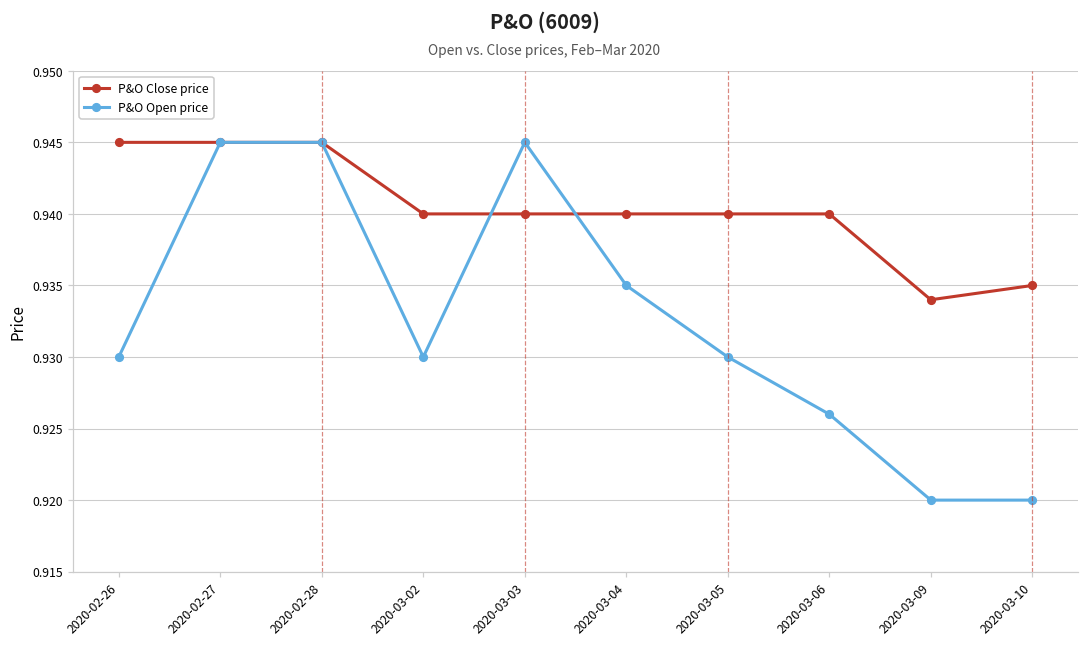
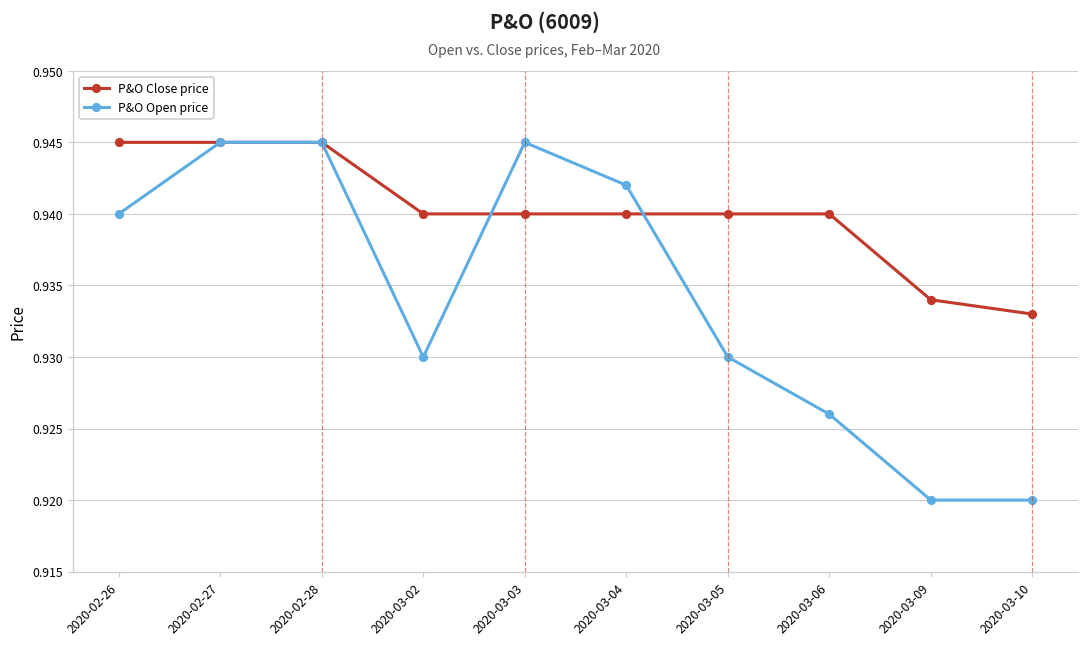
  {
    "P&O Close price": {
      "2020-02-26": 0.945,
      "2020-03-02": 0.940,
      "2020-03-03": 0.940,
      "2020-03-04": 0.940,
      "2020-03-05": 0.940,
      "2020-03-06": 0.940,
      "2020-03-09": 0.934,
-     "2020-03-10": 0.935
+     "2020-03-10": 0.933
    },
    "P&O Open price": {
-     "2020-02-26": 0.93,
+     "2020-02-26": 0.94,
      "2020-03-02": 0.930,
      "2020-03-03": 0.945,
-     "2020-03-04": 0.935,
+     "2020-03-04": 0.942,
      "2020-03-05": 0.930,
      "2020-03-06": 0.926,
      "2020-03-09": 0.920,
      "2020-03-10": 0.920
    }
  }
